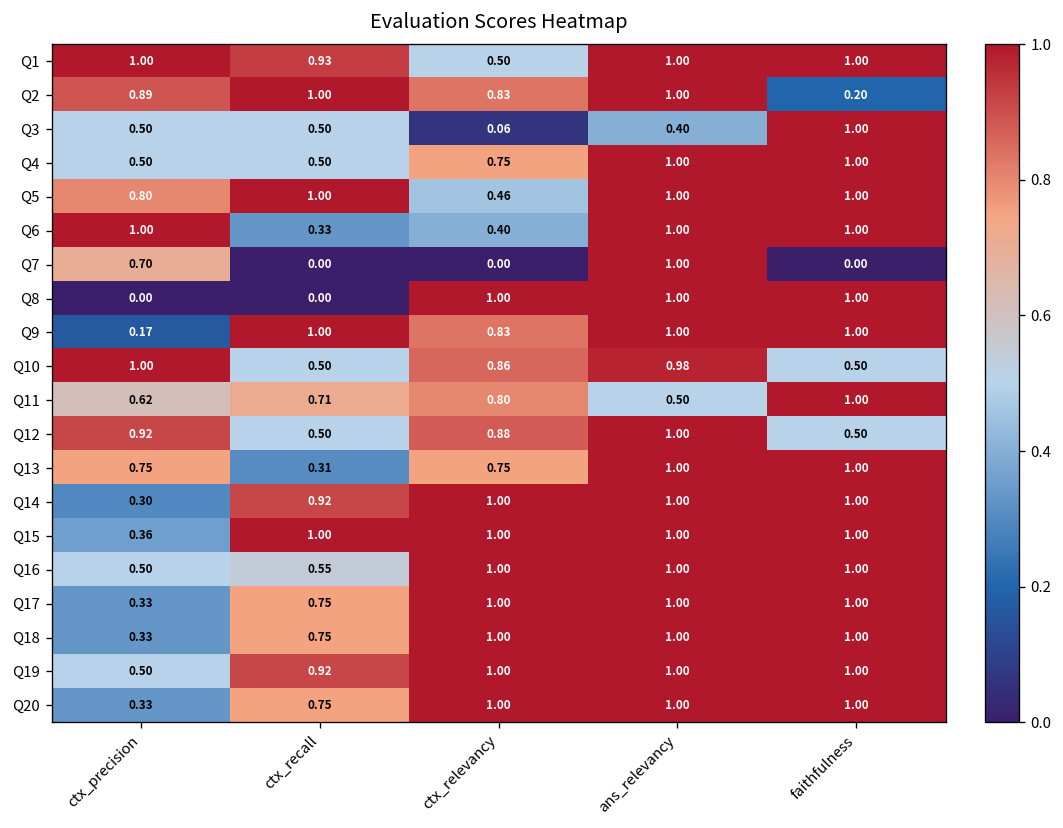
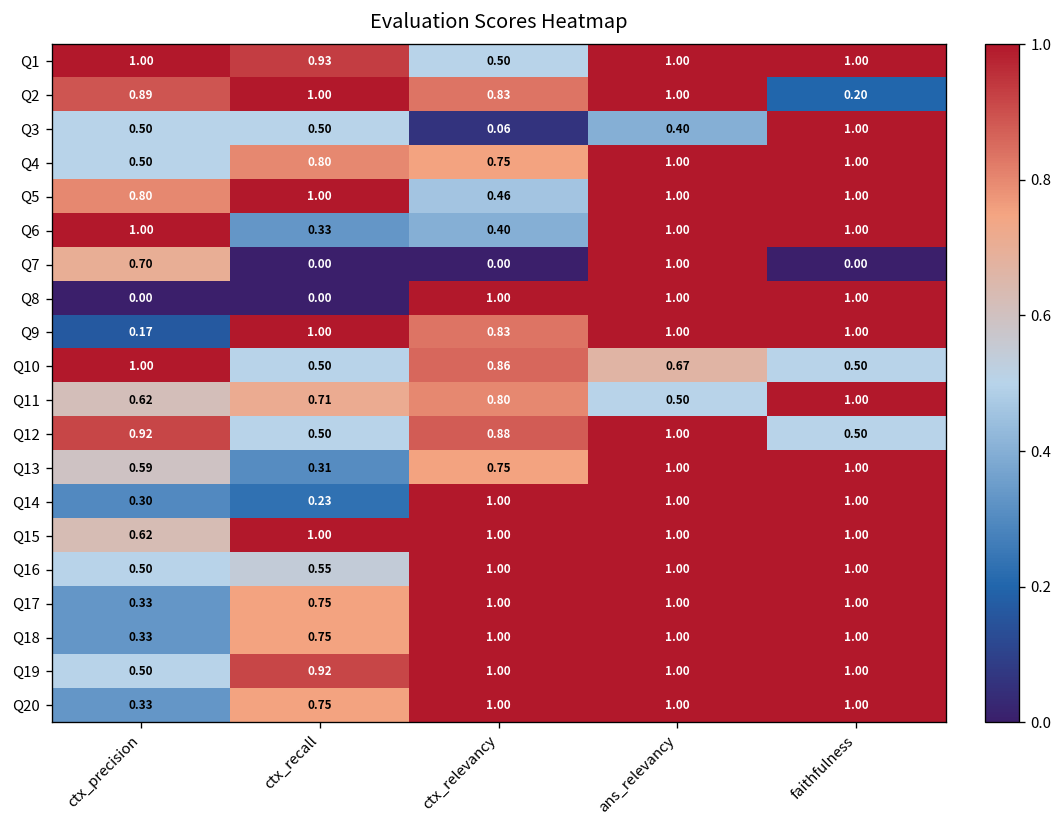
  {
    "Q1": {
      "ctx_precision": 1.00,
      "ctx_recall": 0.93,
      "ctx_relevancy": 0.50,
      "ans_relevancy": 1.00,
      "faithfulness": 1.00
    },
    "Q2": {
      "ctx_precision": 0.89,
      "ctx_recall": 1.00,
      "ctx_relevancy": 0.83,
      "ans_relevancy": 1.00,
      "faithfulness": 0.20
    },
    "Q3": {
      "ctx_precision": 0.50,
      "ctx_recall": 0.50,
      "ctx_relevancy": 0.06,
      "ans_relevancy": 0.40,
      "faithfulness": 1.00
    },
    "Q4": {
      "ctx_precision": 0.50,
-     "ctx_recall": 0.50,
+     "ctx_recall": 0.80,
      "ctx_relevancy": 0.75,
      "ans_relevancy": 1.00,
      "faithfulness": 1.00
    },
    "Q5": {
      "ctx_precision": 0.80,
      "ctx_recall": 1.00,
      "ctx_relevancy": 0.46,
      "ans_relevancy": 1.00,
      "faithfulness": 1.00
    },
    "Q6": {
      "ctx_precision": 1.00,
      "ctx_recall": 0.33,
      "ctx_relevancy": 0.40,
      "ans_relevancy": 1.00,
      "faithfulness": 1.00
    },
    "Q7": {
      "ctx_precision": 0.70,
      "ctx_recall": 0.00,
      "ctx_relevancy": 0.00,
      "ans_relevancy": 1.00,
      "faithfulness": 0.00
    },
    "Q8": {
      "ctx_precision": 0.00,
      "ctx_recall": 0.00,
      "ctx_relevancy": 1.00,
      "ans_relevancy": 1.00,
      "faithfulness": 1.00
    },
    "Q9": {
      "ctx_precision": 0.17,
      "ctx_recall": 1.00,
      "ctx_relevancy": 0.83,
      "ans_relevancy": 1.00,
      "faithfulness": 1.00
    },
    "Q10": {
      "ctx_precision": 1.00,
      "ctx_recall": 0.50,
      "ctx_relevancy": 0.86,
-     "ans_relevancy": 0.98,
+     "ans_relevancy": 0.67,
      "faithfulness": 0.50
    },
    "Q11": {
      "ctx_precision": 0.62,
      "ctx_recall": 0.71,
      "ctx_relevancy": 0.80,
      "ans_relevancy": 0.50,
      "faithfulness": 1.00
    },
    "Q12": {
      "ctx_precision": 0.92,
      "ctx_recall": 0.50,
      "ctx_relevancy": 0.88,
      "ans_relevancy": 1.00,
      "faithfulness": 0.50
    },
    "Q13": {
-     "ctx_precision": 0.75,
+     "ctx_precision": 0.59,
      "ctx_recall": 0.31,
      "ctx_relevancy": 0.75,
      "ans_relevancy": 1.00,
      "faithfulness": 1.00
    },
    "Q14": {
      "ctx_precision": 0.30,
-     "ctx_recall": 0.92,
+     "ctx_recall": 0.23,
      "ctx_relevancy": 1.00,
      "ans_relevancy": 1.00,
      "faithfulness": 1.00
    },
    "Q15": {
-     "ctx_precision": 0.36,
+     "ctx_precision": 0.62,
      "ctx_recall": 1.00,
      "ctx_relevancy": 1.00,
      "ans_relevancy": 1.00,
      "faithfulness": 1.00
    },
    "Q16": {
      "ctx_precision": 0.50,
      "ctx_recall": 0.55,
      "ctx_relevancy": 1.00,
      "ans_relevancy": 1.00,
      "faithfulness": 1.00
    },
    "Q17": {
      "ctx_precision": 0.33,
      "ctx_recall": 0.75,
      "ctx_relevancy": 1.00,
      "ans_relevancy": 1.00,
      "faithfulness": 1.00
    },
    "Q18": {
      "ctx_precision": 0.33,
      "ctx_recall": 0.75,
      "ctx_relevancy": 1.00,
      "ans_relevancy": 1.00,
      "faithfulness": 1.00
    },
    "Q19": {
      "ctx_precision": 0.50,
      "ctx_recall": 0.92,
      "ctx_relevancy": 1.00,
      "ans_relevancy": 1.00,
      "faithfulness": 1.00
    },
    "Q20": {
      "ctx_precision": 0.33,
      "ctx_recall": 0.75,
      "ctx_relevancy": 1.00,
      "ans_relevancy": 1.00,
      "faithfulness": 1.00
    }
  }
